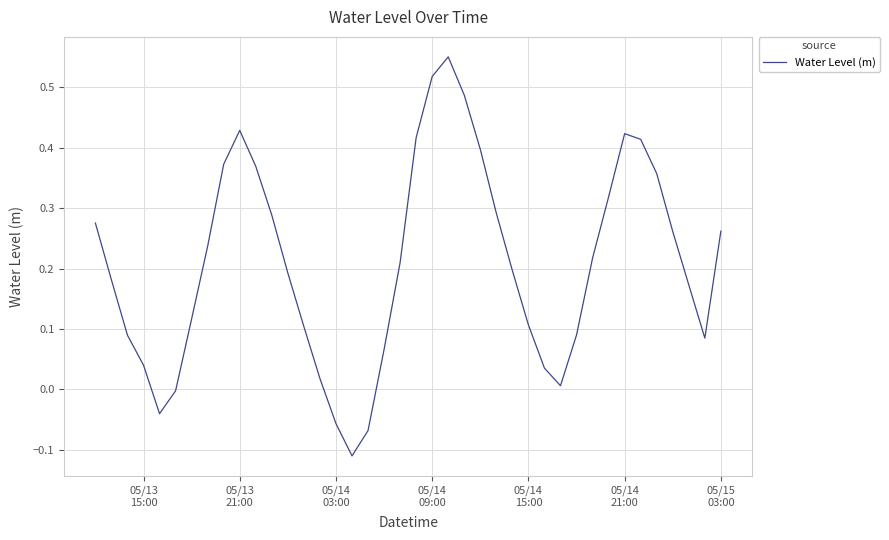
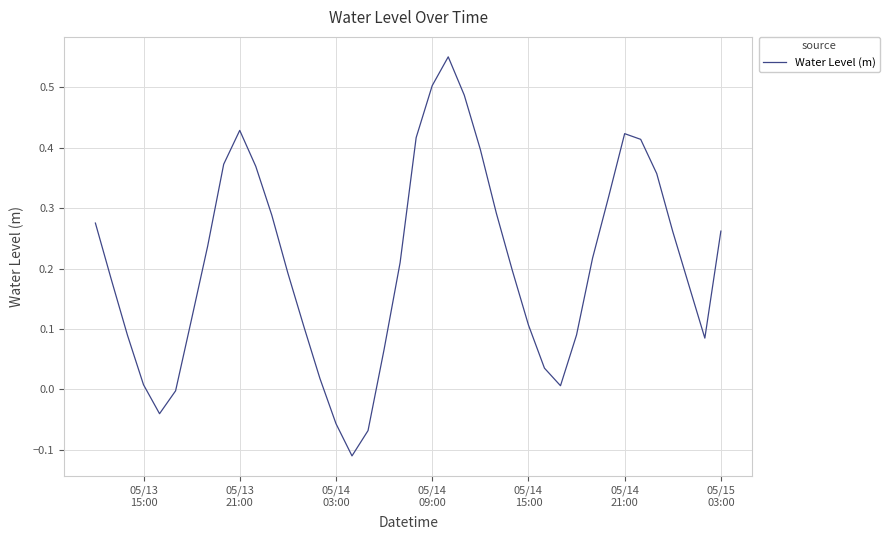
  {
-   "05/13 15:00": 0.04,
+   "05/13 15:00": 0.01,
    "05/13 21:00": 0.43,
    "05/14 03:00": -0.06,
-   "05/14 09:00": 0.52,
+   "05/14 09:00": 0.50,
    "05/14 15:00": 0.11,
    "05/14 21:00": 0.42,
    "05/15 03:00": 0.26
  }
